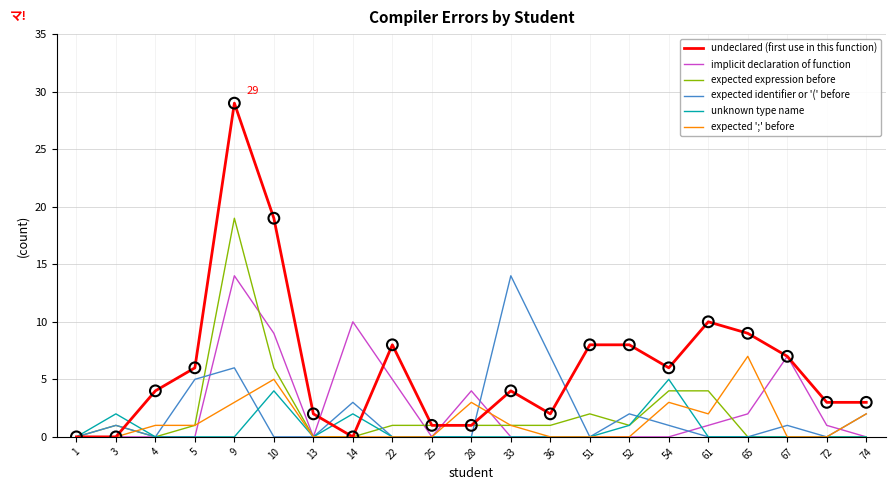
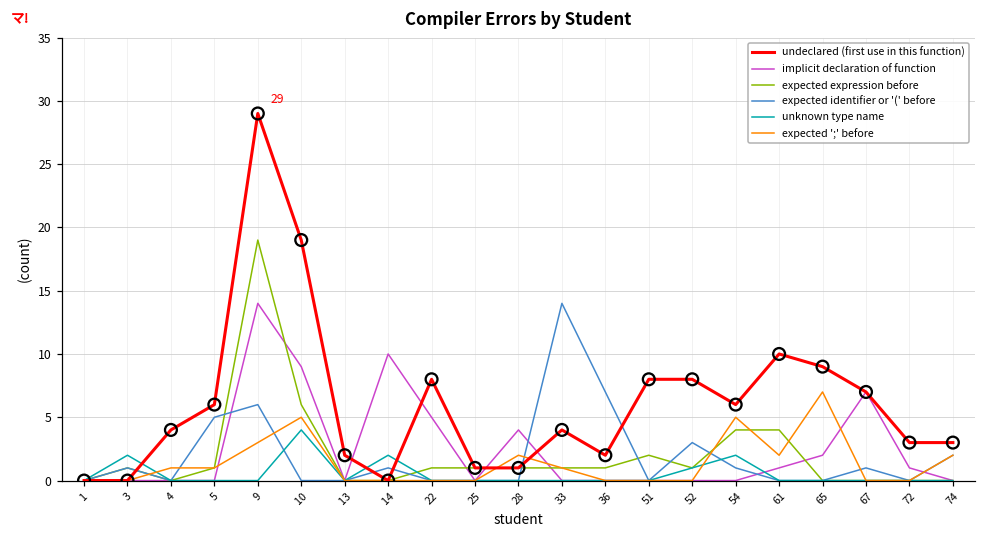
  {
    "undeclared (first use in this function)": {
      "9": 29
    },
    "implicit declaration of function": {
      "9": 14,
      "10": 9,
      "14": 10,
      "22": 5,
      "28": 4,
      "54": 0,
      "61": 1,
      "65": 2,
      "72": 1
    },
    "expected expression before": {
      "9": 19,
      "10": 6,
      "22": 1,
      "36": 1,
      "51": 2,
      "54": 4,
      "61": 4
    },
    "expected identifier or '(' before": {
      "5": 5,
      "9": 6,
      "10": 0,
-     "14": 3,
+     "14": 1,
      "33": 14,
      "36": 7,
-     "52": 2,
+     "52": 3,
      "54": 1,
      "67": 1
    },
    "unknown type name": {
      "3": 2,
      "9": 0,
      "10": 4,
      "14": 2,
-     "54": 5
+     "54": 2
    },
    "expected ';' before": {
      "4": 1,
      "9": 3,
      "10": 5,
-     "28": 3,
-     "54": 3,
+     "28": 2,
+     "54": 5,
      "61": 2,
      "65": 7
    }
  }
